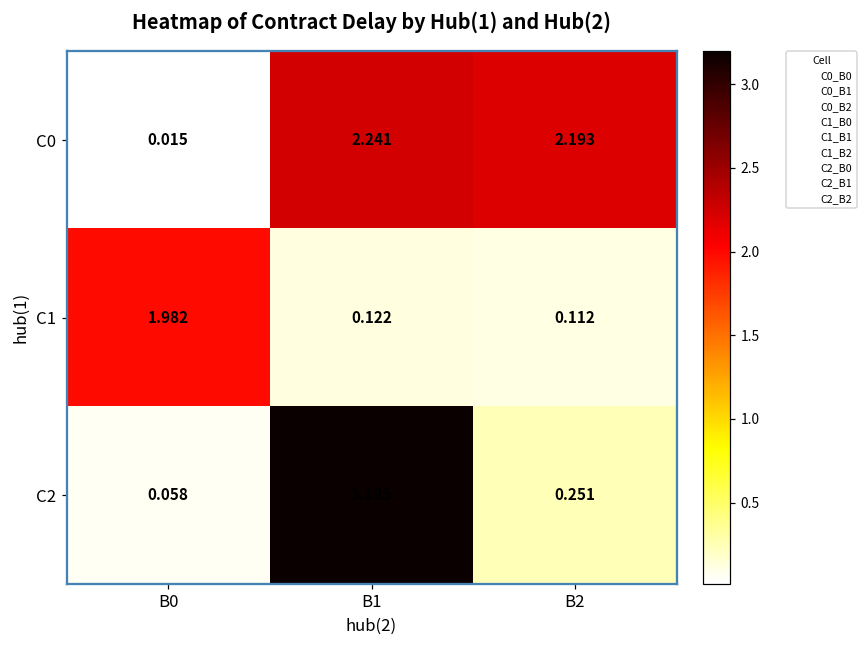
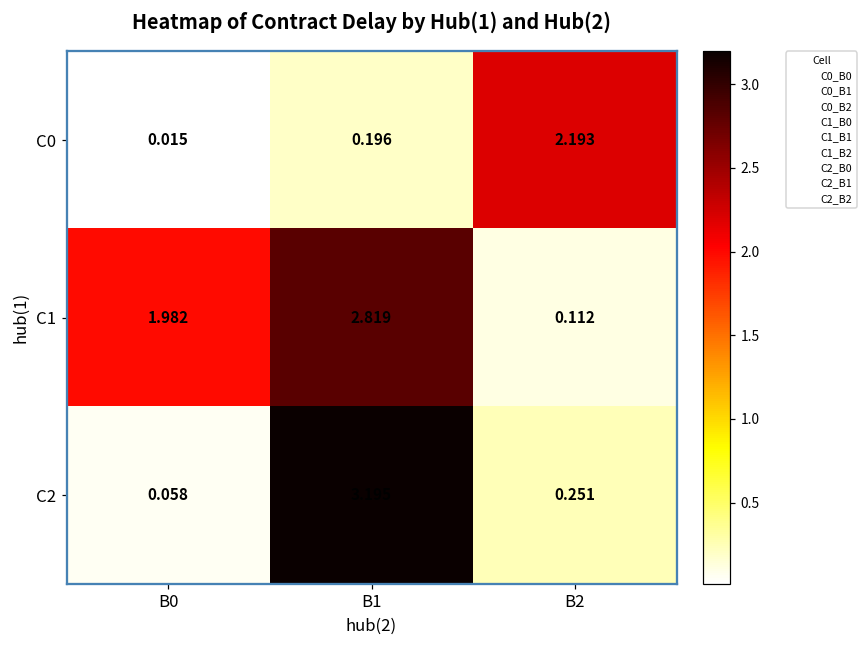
  {
    "C0": {
-     "B1": 2.241
+     "B1": 0.196
    },
    "C1": {
-     "B1": 0.122
+     "B1": 2.819
    }
  }
